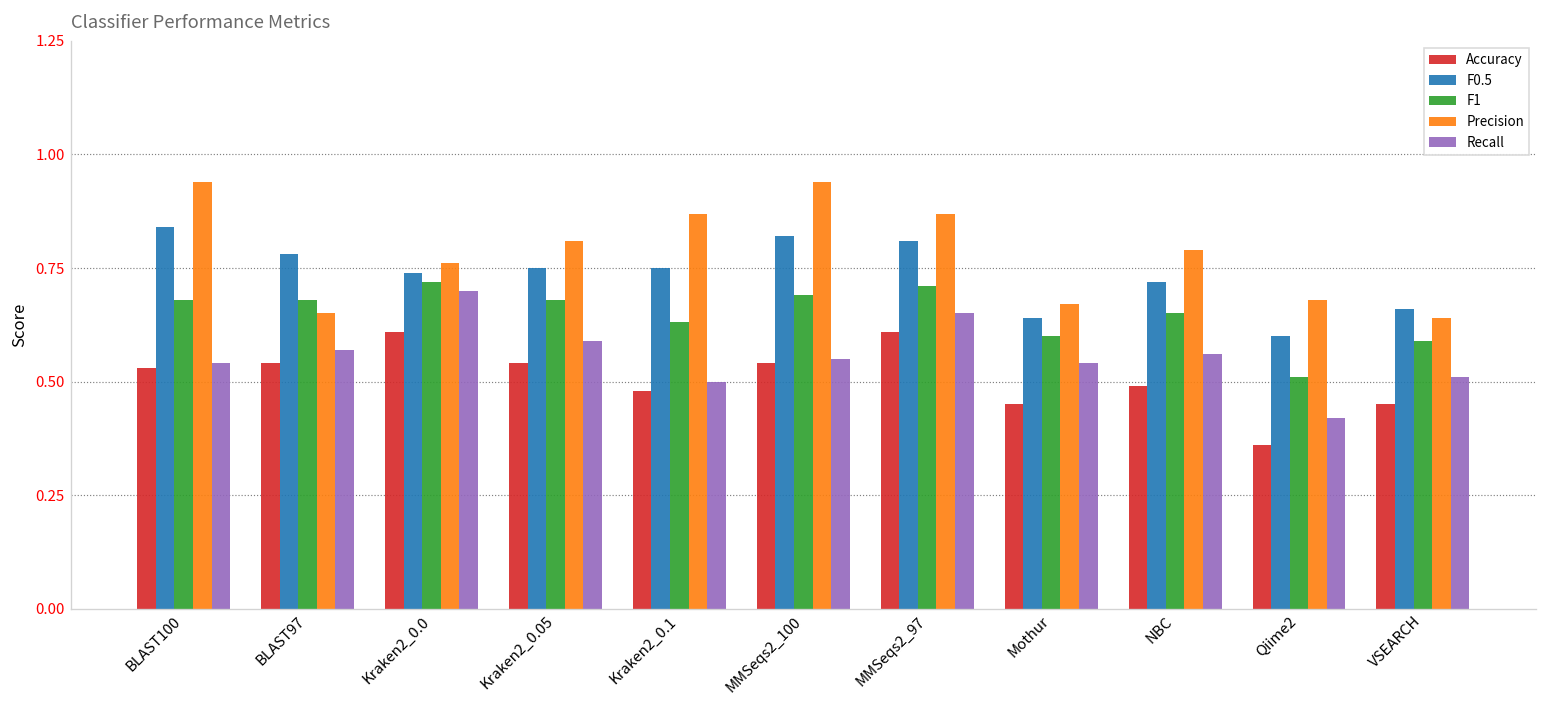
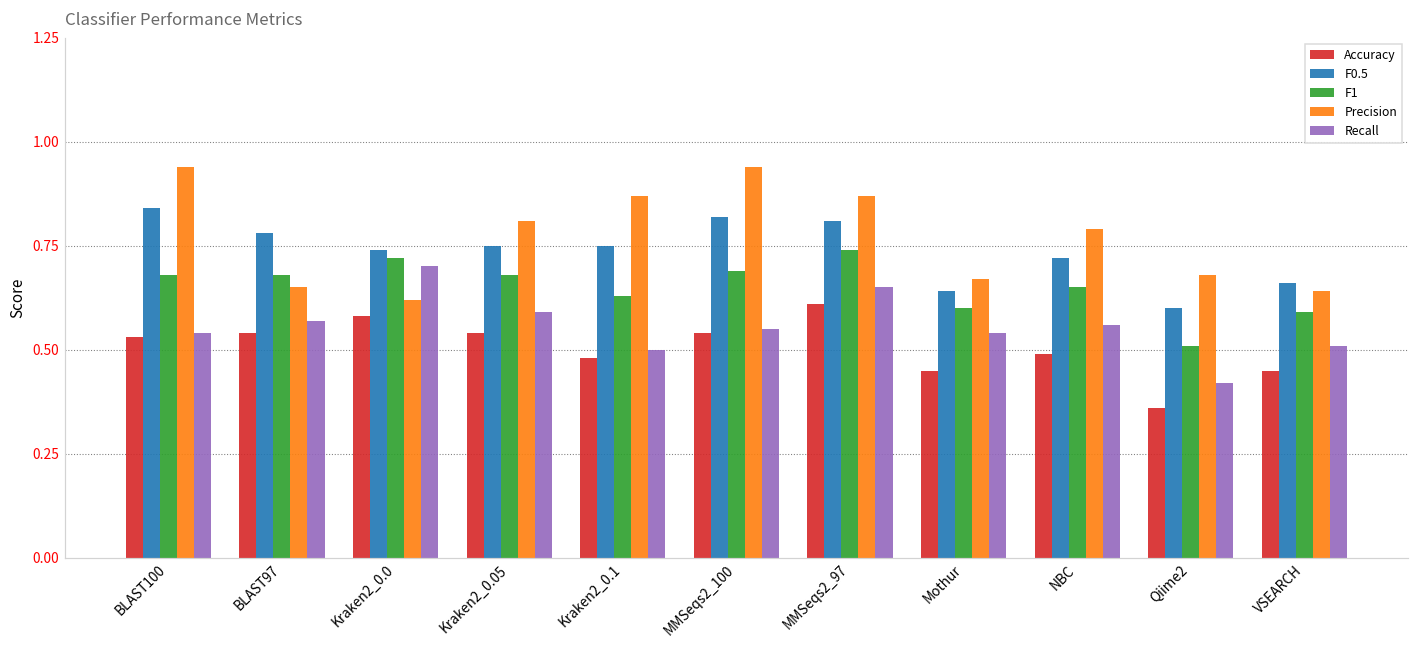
  {
    "Accuracy": {
      "BLAST100": 0.53,
      "BLAST97": 0.54,
-     "Kraken2_0.0": 0.61,
+     "Kraken2_0.0": 0.58,
      "Kraken2_0.05": 0.54,
      "Kraken2_0.1": 0.48,
      "MMSeqs2_100": 0.54,
      "MMSeqs2_97": 0.61,
      "Mothur": 0.45,
      "NBC": 0.49,
      "Qiime2": 0.36,
      "VSEARCH": 0.45
    },
    "F0.5": {
      "BLAST100": 0.84,
      "BLAST97": 0.78,
      "Kraken2_0.0": 0.74,
      "Kraken2_0.05": 0.75,
      "Kraken2_0.1": 0.75,
      "MMSeqs2_100": 0.82,
      "MMSeqs2_97": 0.81,
      "Mothur": 0.64,
      "NBC": 0.72,
      "Qiime2": 0.60,
      "VSEARCH": 0.66
    },
    "F1": {
      "BLAST100": 0.68,
      "BLAST97": 0.68,
      "Kraken2_0.0": 0.72,
      "Kraken2_0.05": 0.68,
      "Kraken2_0.1": 0.63,
      "MMSeqs2_100": 0.69,
-     "MMSeqs2_97": 0.71,
+     "MMSeqs2_97": 0.74,
      "Mothur": 0.60,
      "NBC": 0.65,
      "Qiime2": 0.51,
      "VSEARCH": 0.59
    },
    "Precision": {
      "BLAST100": 0.94,
      "BLAST97": 0.65,
-     "Kraken2_0.0": 0.76,
+     "Kraken2_0.0": 0.62,
      "Kraken2_0.05": 0.81,
      "Kraken2_0.1": 0.87,
      "MMSeqs2_100": 0.94,
      "MMSeqs2_97": 0.87,
      "Mothur": 0.67,
      "NBC": 0.79,
      "Qiime2": 0.68,
      "VSEARCH": 0.64
    },
    "Recall": {
      "BLAST100": 0.54,
      "BLAST97": 0.57,
      "Kraken2_0.0": 0.70,
      "Kraken2_0.05": 0.59,
      "Kraken2_0.1": 0.50,
      "MMSeqs2_100": 0.55,
      "MMSeqs2_97": 0.65,
      "Mothur": 0.54,
      "NBC": 0.56,
      "Qiime2": 0.42,
      "VSEARCH": 0.51
    }
  }
